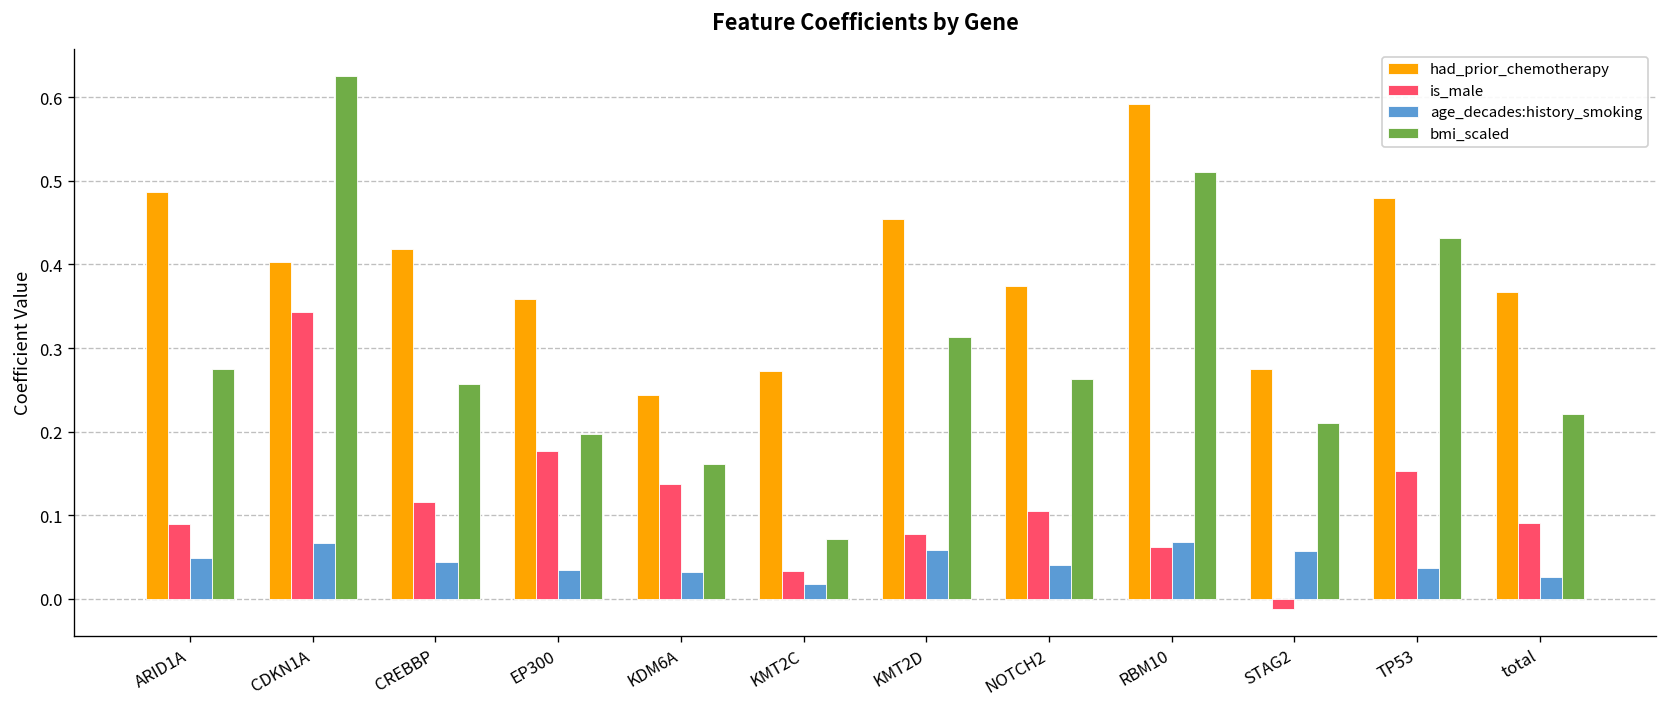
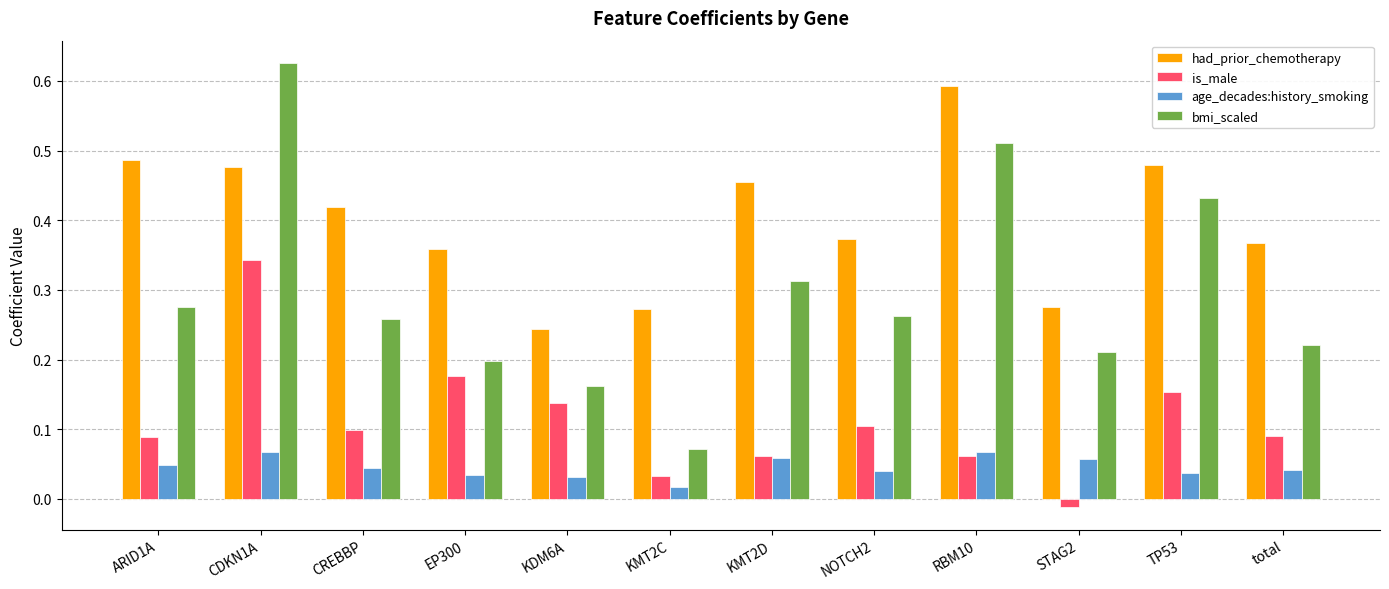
  {
    "had_prior_chemotherapy": {
      "ARID1A": 0.49,
-     "CDKN1A": 0.40,
+     "CDKN1A": 0.48,
      "CREBBP": 0.42,
      "EP300": 0.36,
      "KDM6A": 0.24,
      "KMT2C": 0.27,
      "KMT2D": 0.45,
      "NOTCH2": 0.37,
      "RBM10": 0.59,
      "STAG2": 0.27,
      "TP53": 0.48,
      "total": 0.37
    },
    "is_male": {
      "ARID1A": 0.09,
      "CDKN1A": 0.34,
-     "CREBBP": 0.12,
+     "CREBBP": 0.10,
      "EP300": 0.18,
      "KDM6A": 0.14,
      "KMT2C": 0.03,
-     "KMT2D": 0.08,
+     "KMT2D": 0.06,
      "NOTCH2": 0.11,
      "RBM10": 0.06,
      "STAG2": -0.01,
      "TP53": 0.15,
      "total": 0.09
    },
    "age_decades:history_smoking": {
      "ARID1A": 0.05,
      "CDKN1A": 0.07,
      "CREBBP": 0.04,
      "EP300": 0.03,
      "KDM6A": 0.03,
      "KMT2C": 0.02,
      "KMT2D": 0.06,
      "NOTCH2": 0.04,
      "RBM10": 0.07,
      "STAG2": 0.06,
      "TP53": 0.04,
-     "total": 0.03
+     "total": 0.04
    },
    "bmi_scaled": {
      "ARID1A": 0.27,
      "CDKN1A": 0.63,
      "CREBBP": 0.26,
      "EP300": 0.20,
      "KDM6A": 0.16,
      "KMT2C": 0.07,
      "KMT2D": 0.31,
      "NOTCH2": 0.26,
      "RBM10": 0.51,
      "STAG2": 0.21,
      "TP53": 0.43,
      "total": 0.22
    }
  }
